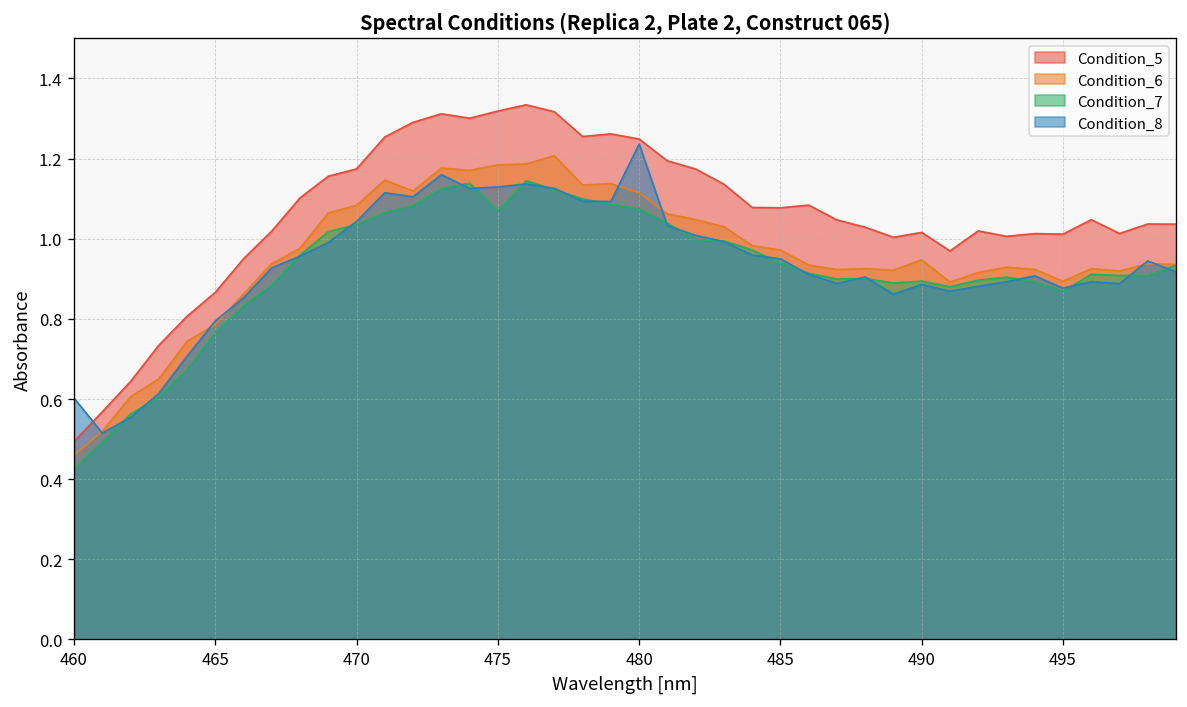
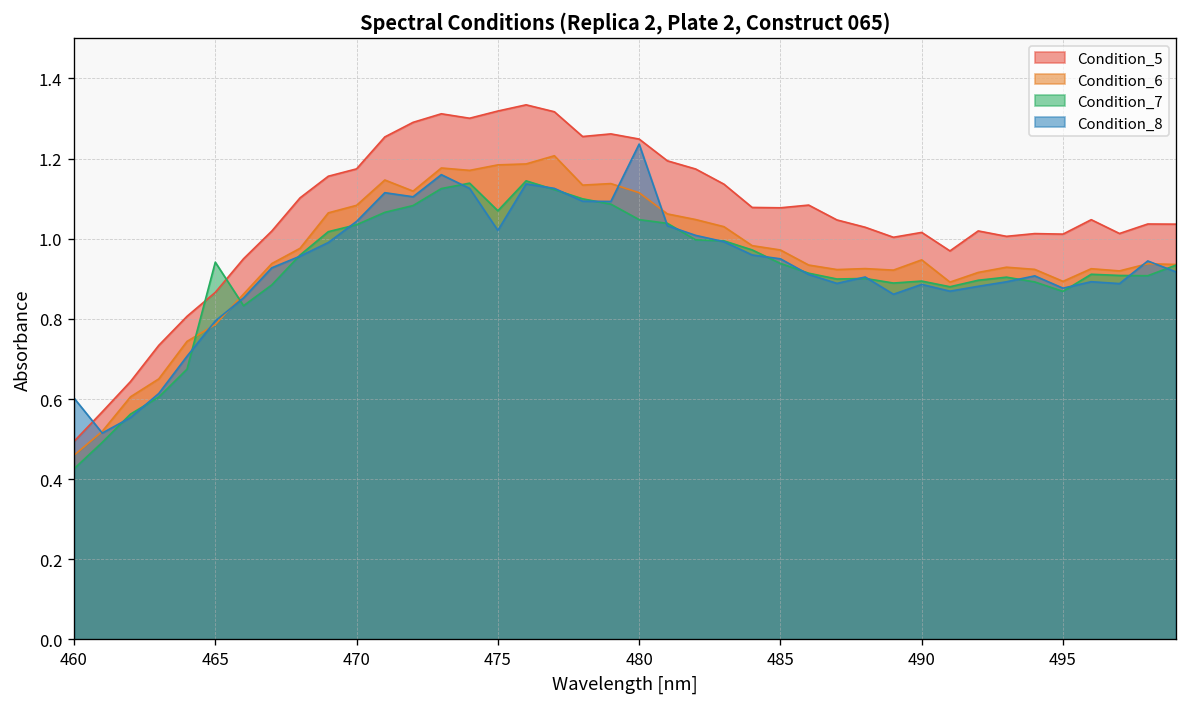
  {
    "Condition_7": {
      "460": 0.43,
-     "465": 0.77,
+     "465": 0.94,
      "470": 1.04,
      "475": 1.07,
-     "480": 1.08,
+     "480": 1.05,
      "485": 0.94,
      "490": 0.89,
      "495": 0.87
    },
    "Condition_8": {
      "460": 0.60,
      "465": 0.79,
      "470": 1.04,
-     "475": 1.13,
+     "475": 1.02,
      "480": 1.24,
      "485": 0.95,
      "490": 0.89,
      "495": 0.88
    }
  }
